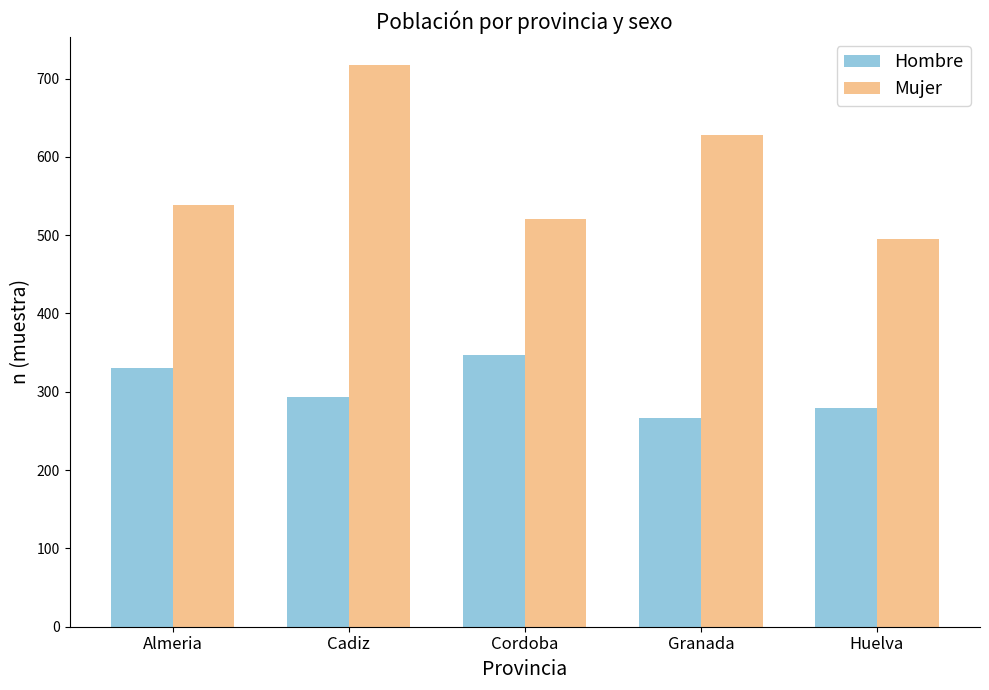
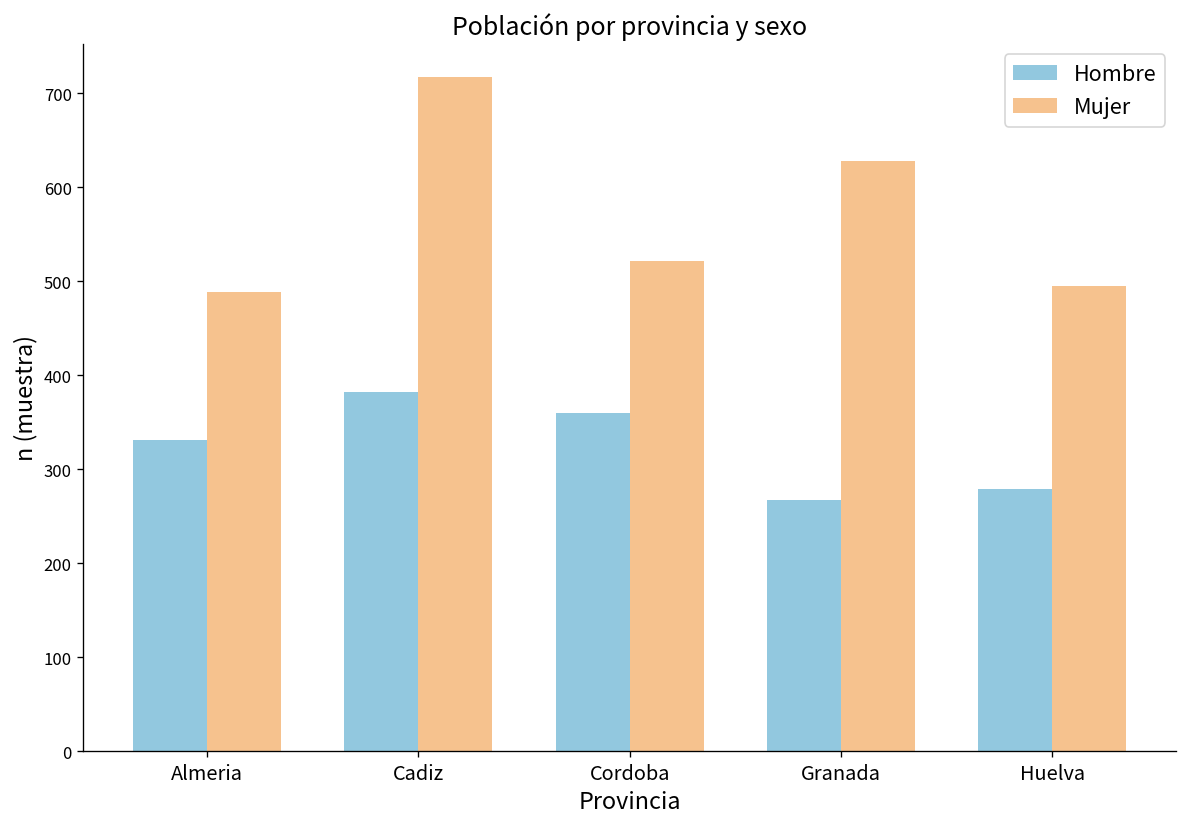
  {
    "Hombre": {
      "Almeria": 330,
-     "Cadiz": 290,
-     "Cordoba": 350,
+     "Cadiz": 380,
+     "Cordoba": 360,
      "Granada": 270,
      "Huelva": 280
    },
    "Mujer": {
-     "Almeria": 540,
+     "Almeria": 490,
      "Cadiz": 720,
      "Cordoba": 520,
      "Granada": 630,
      "Huelva": 500
    }
  }
